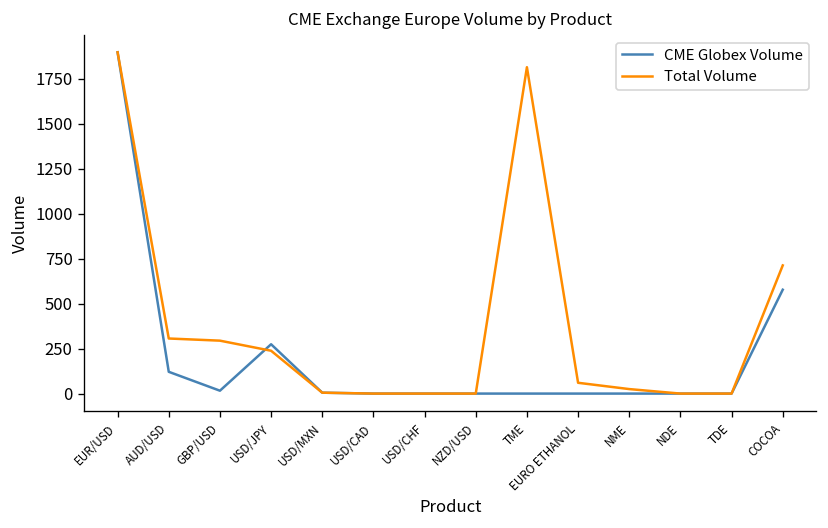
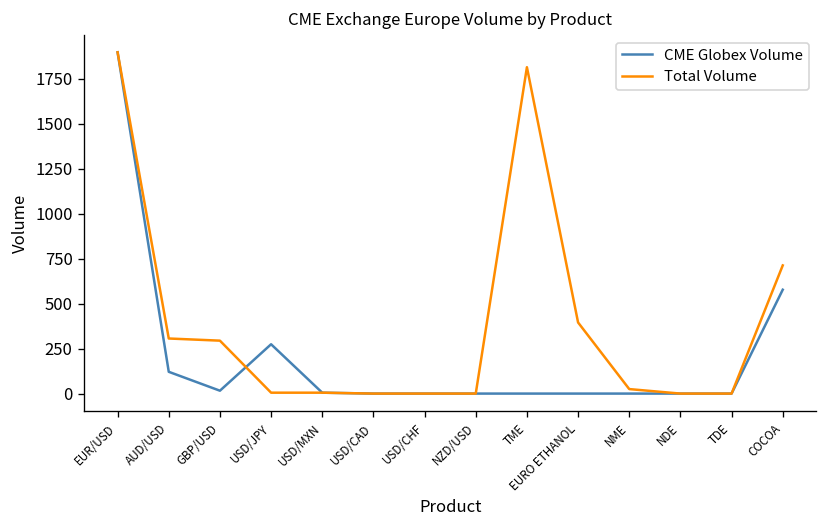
  {
    "CME Globex Volume": {
      "AUD/USD": 120,
      "GBP/USD": 20,
      "USD/JPY": 270,
      "TME": 0,
      "EURO ETHANOL": 0,
      "NME": 0,
      "COCOA": 580
    },
    "Total Volume": {
      "AUD/USD": 310,
      "GBP/USD": 290,
-     "USD/JPY": 240,
+     "USD/JPY": 10,
      "TME": 1810,
-     "EURO ETHANOL": 60,
+     "EURO ETHANOL": 400,
      "NME": 30,
      "COCOA": 710
    }
  }
